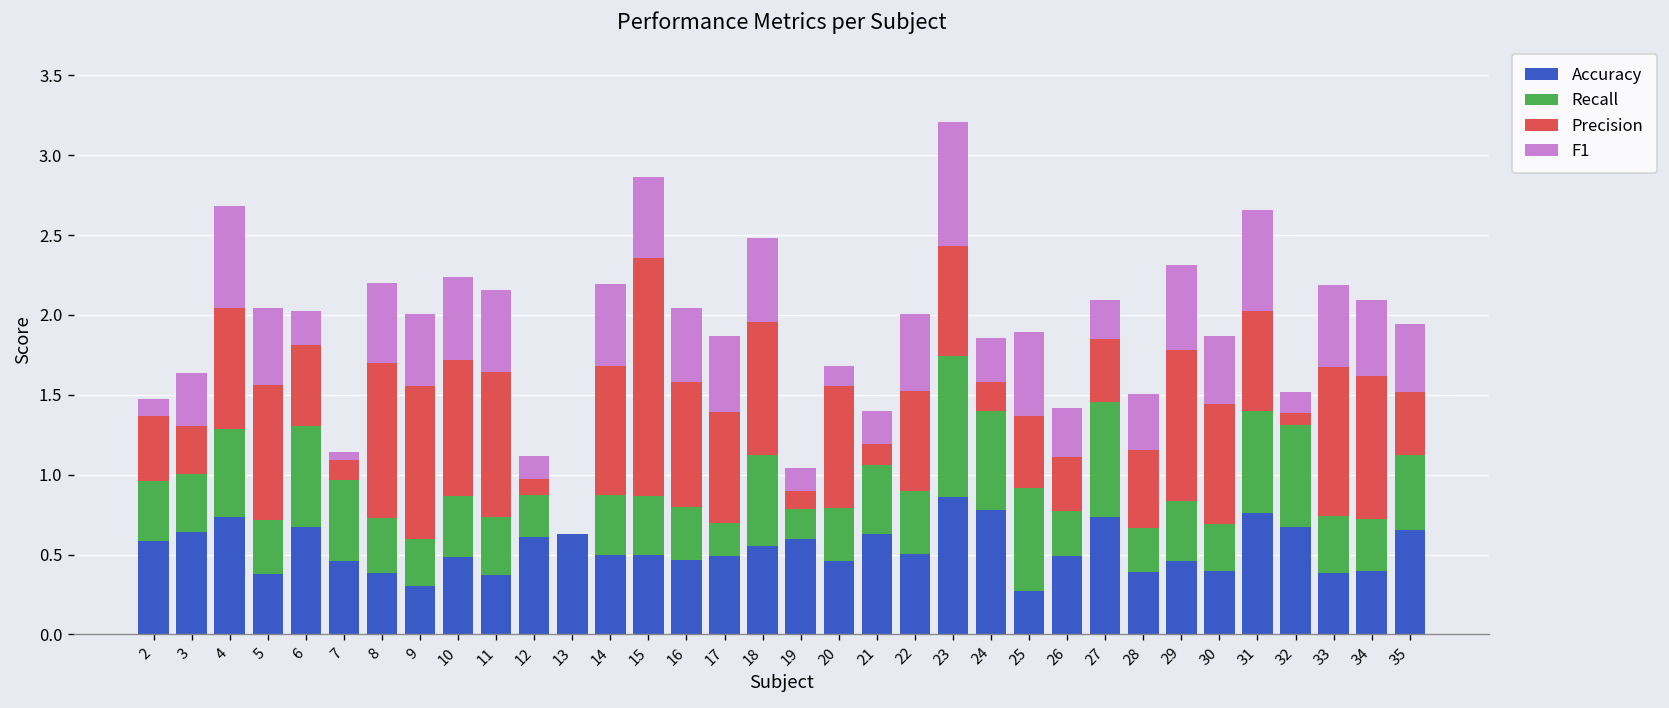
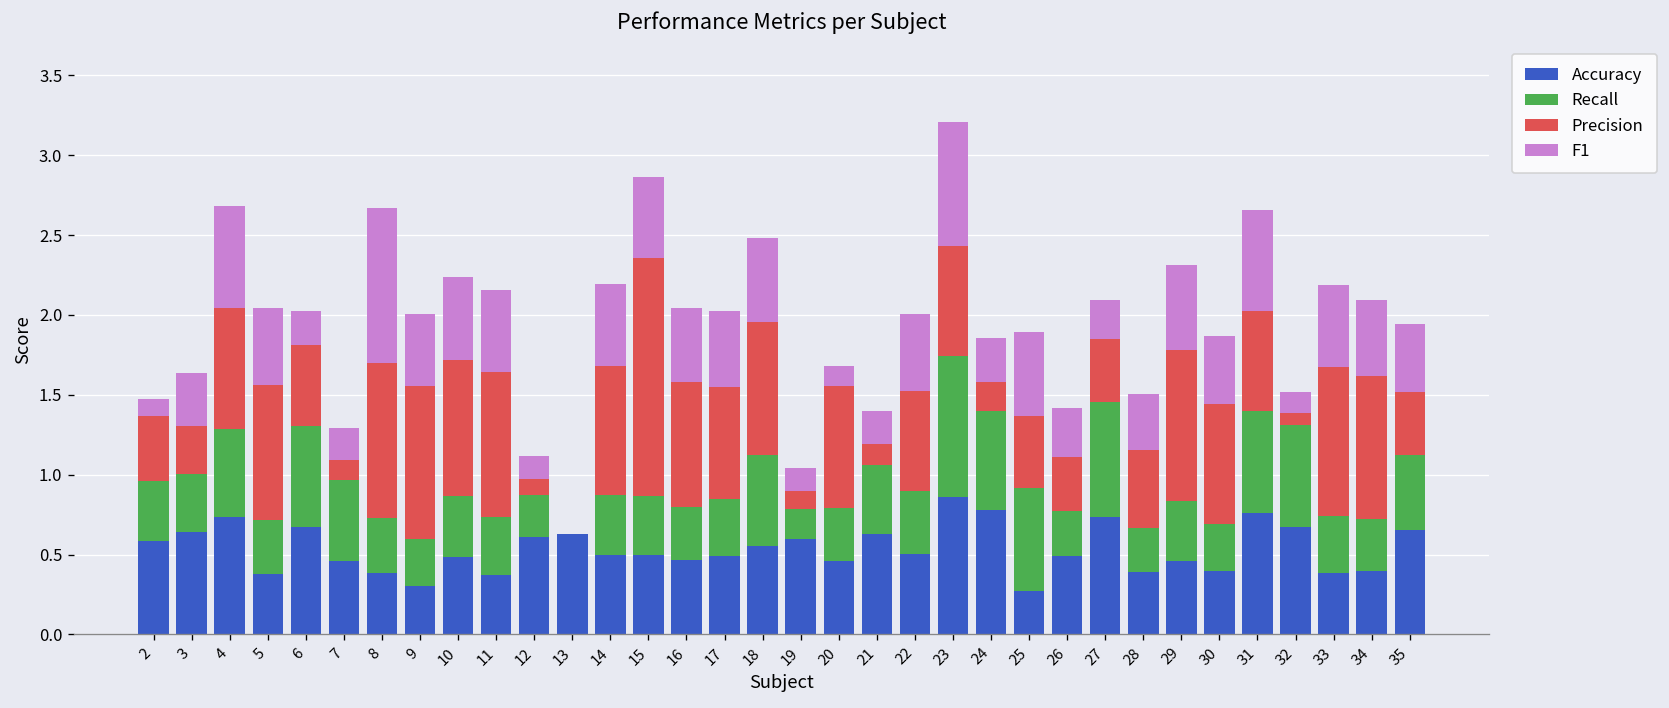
  {
    "Accuracy": {
      "2": 0.58,
      "3": 0.64,
      "4": 0.74,
      "5": 0.38,
      "6": 0.67,
      "7": 0.46,
      "8": 0.39,
      "9": 0.30,
      "10": 0.49,
      "11": 0.37,
      "12": 0.61,
      "13": 0.63,
      "14": 0.50,
      "15": 0.50,
      "16": 0.47,
      "17": 0.49,
      "18": 0.55,
      "19": 0.60,
      "20": 0.46,
      "21": 0.63,
      "22": 0.50,
      "23": 0.86,
      "24": 0.78,
      "25": 0.27,
      "26": 0.49,
      "27": 0.73,
      "28": 0.39,
      "29": 0.46,
      "30": 0.40,
      "31": 0.76,
      "32": 0.67,
      "33": 0.38,
      "34": 0.40,
      "35": 0.66
    },
    "Recall": {
      "2": 0.37,
      "3": 0.36,
      "4": 0.55,
      "5": 0.34,
      "6": 0.63,
      "7": 0.51,
      "8": 0.34,
      "9": 0.30,
      "10": 0.38,
      "11": 0.36,
      "12": 0.26,
      "13": 0.00,
      "14": 0.38,
      "15": 0.37,
      "16": 0.33,
-     "17": 0.20,
+     "17": 0.36,
      "18": 0.57,
      "19": 0.19,
      "20": 0.33,
      "21": 0.43,
      "22": 0.40,
      "23": 0.89,
      "24": 0.62,
      "25": 0.65,
      "26": 0.28,
      "27": 0.72,
      "28": 0.27,
      "29": 0.37,
      "30": 0.30,
      "31": 0.64,
      "32": 0.64,
      "33": 0.35,
      "34": 0.32,
      "35": 0.47
    },
    "Precision": {
      "2": 0.41,
      "3": 0.30,
      "4": 0.76,
      "5": 0.85,
      "6": 0.51,
      "7": 0.12,
      "8": 0.97,
      "9": 0.96,
      "10": 0.85,
      "11": 0.91,
      "12": 0.10,
      "13": 0.00,
      "14": 0.81,
      "15": 1.49,
      "16": 0.78,
      "17": 0.70,
      "18": 0.83,
      "19": 0.11,
      "20": 0.76,
      "21": 0.14,
      "22": 0.62,
      "23": 0.69,
      "24": 0.18,
      "25": 0.45,
      "26": 0.34,
      "27": 0.40,
      "28": 0.49,
      "29": 0.95,
      "30": 0.75,
      "31": 0.63,
      "32": 0.07,
      "33": 0.93,
      "34": 0.90,
      "35": 0.39
    },
    "F1": {
      "2": 0.11,
      "3": 0.33,
      "4": 0.64,
      "5": 0.48,
      "6": 0.21,
-     "7": 0.05,
-     "8": 0.50,
+     "7": 0.20,
+     "8": 0.97,
      "9": 0.45,
      "10": 0.52,
      "11": 0.51,
      "12": 0.14,
      "13": 0.00,
      "14": 0.51,
      "15": 0.51,
      "16": 0.46,
      "17": 0.47,
      "18": 0.52,
      "19": 0.14,
      "20": 0.12,
      "21": 0.21,
      "22": 0.48,
      "23": 0.77,
      "24": 0.28,
      "25": 0.53,
      "26": 0.31,
      "27": 0.24,
      "28": 0.35,
      "29": 0.53,
      "30": 0.43,
      "31": 0.63,
      "32": 0.13,
      "33": 0.51,
      "34": 0.48,
      "35": 0.43
    }
  }
